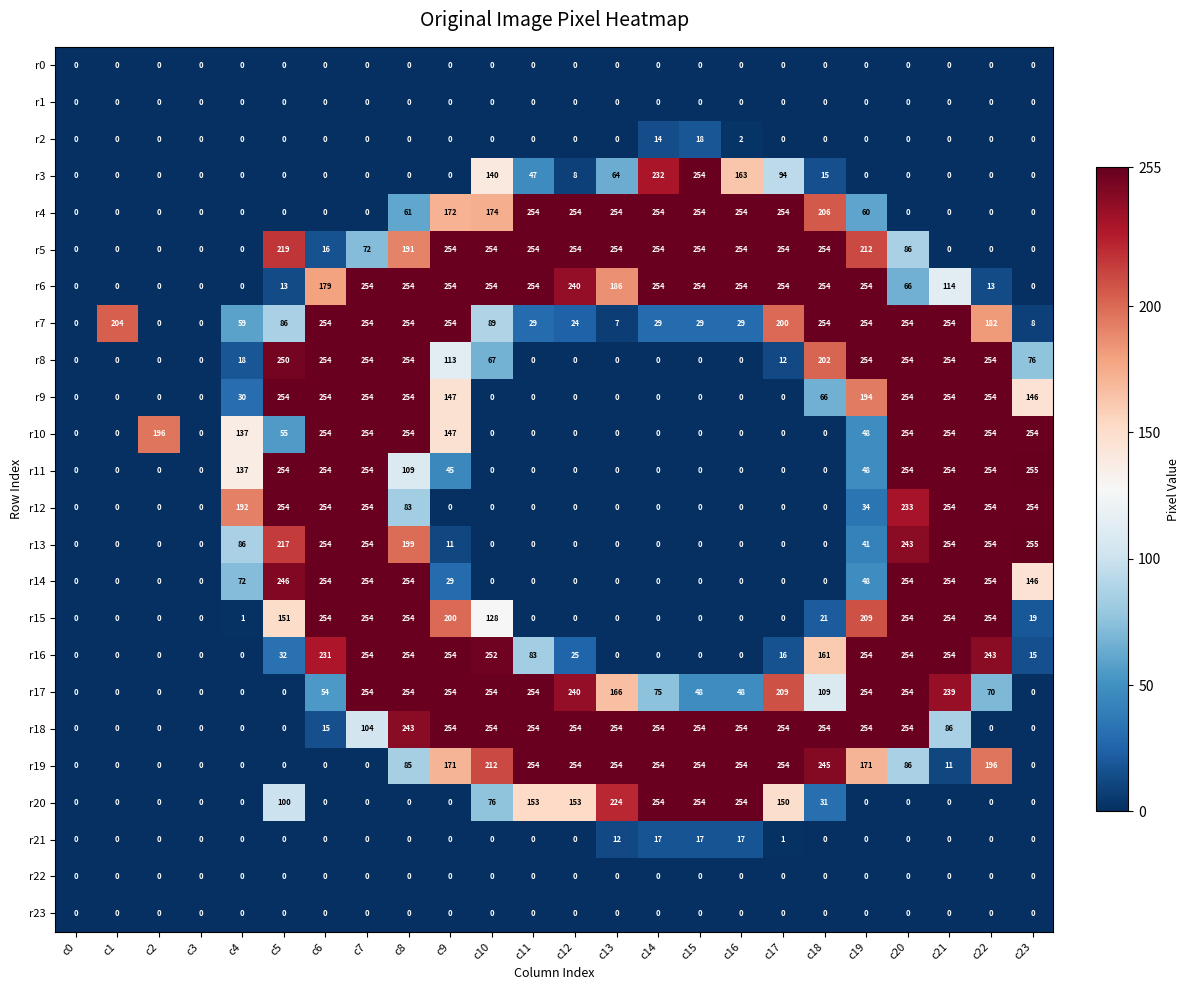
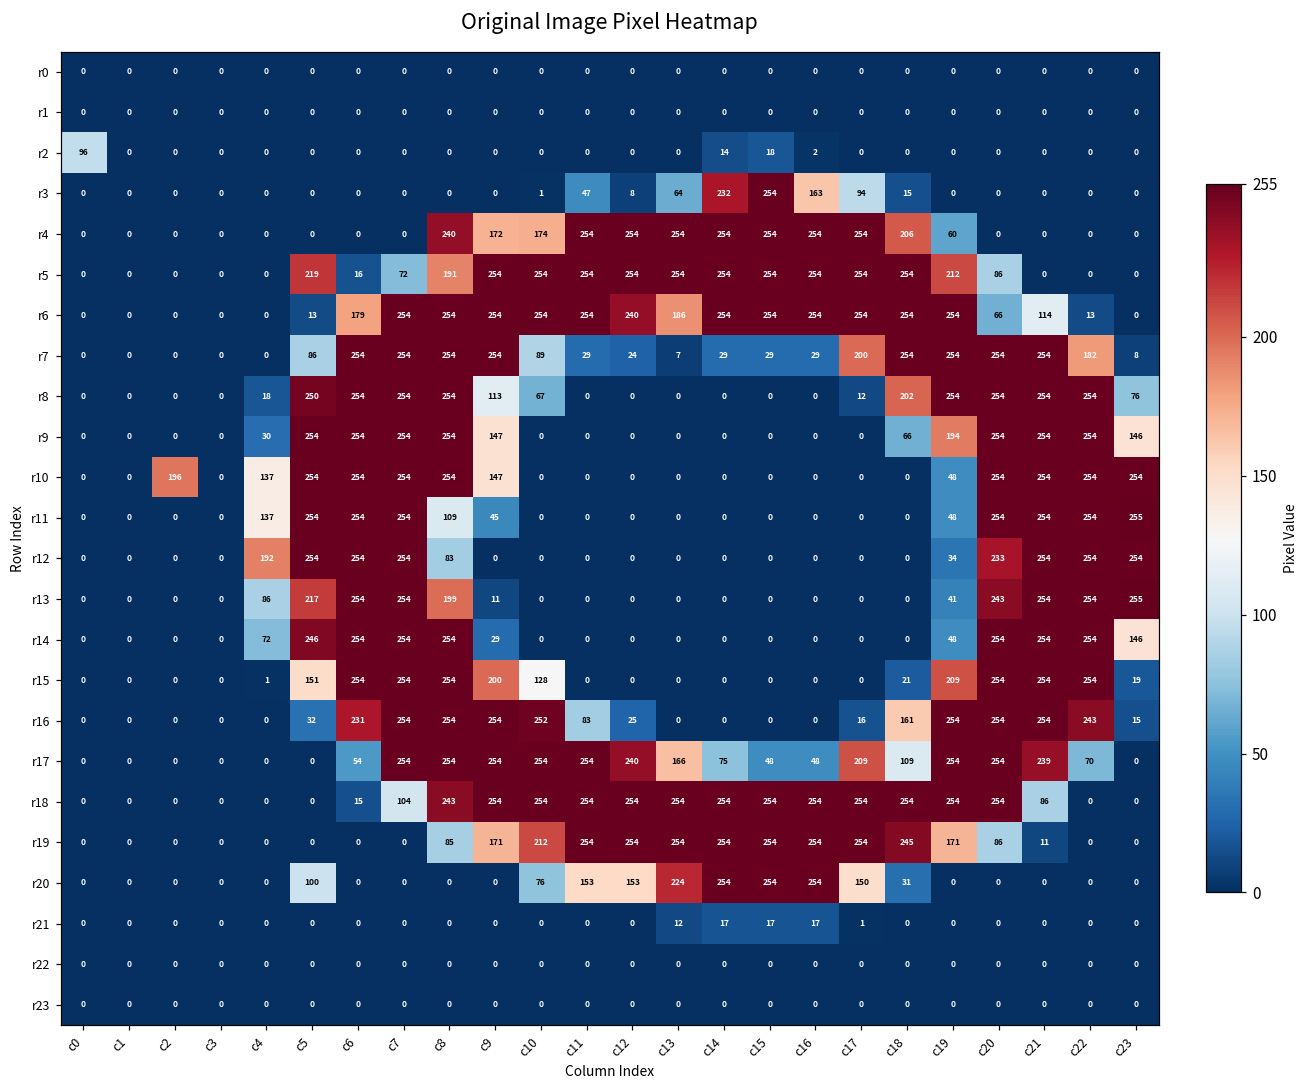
  {
    "r2": {
-     "c0": 0,
+     "c0": 96,
      "c1": 0,
      "c2": 0,
      "c3": 0,
      "c4": 0,
      "c5": 0,
      "c6": 0,
      "c7": 0,
      "c8": 0,
      "c9": 0,
      "c10": 0,
      "c11": 0,
      "c12": 0,
      "c13": 0,
      "c14": 14,
      "c15": 18,
      "c16": 2,
      "c17": 0,
      "c18": 0,
      "c19": 0,
      "c20": 0,
      "c21": 0,
      "c22": 0,
      "c23": 0
    },
    "r3": {
      "c0": 0,
      "c1": 0,
      "c2": 0,
      "c3": 0,
      "c4": 0,
      "c5": 0,
      "c6": 0,
      "c7": 0,
      "c8": 0,
      "c9": 0,
-     "c10": 140,
+     "c10": 1,
      "c11": 47,
      "c12": 8,
      "c13": 64,
      "c14": 232,
      "c15": 254,
      "c16": 163,
      "c17": 94,
      "c18": 15,
      "c19": 0,
      "c20": 0,
      "c21": 0,
      "c22": 0,
      "c23": 0
    },
    "r4": {
      "c0": 0,
      "c1": 0,
      "c2": 0,
      "c3": 0,
      "c4": 0,
      "c5": 0,
      "c6": 0,
      "c7": 0,
-     "c8": 61,
+     "c8": 240,
      "c9": 172,
      "c10": 174,
      "c11": 254,
      "c12": 254,
      "c13": 254,
      "c14": 254,
      "c15": 254,
      "c16": 254,
      "c17": 254,
      "c18": 206,
      "c19": 60,
      "c20": 0,
      "c21": 0,
      "c22": 0,
      "c23": 0
    },
    "r7": {
      "c0": 0,
-     "c1": 204,
+     "c1": 0,
      "c2": 0,
      "c3": 0,
-     "c4": 59,
+     "c4": 0,
      "c5": 86,
      "c6": 254,
      "c7": 254,
      "c8": 254,
      "c9": 254,
      "c10": 89,
      "c11": 29,
      "c12": 24,
      "c13": 7,
      "c14": 29,
      "c15": 29,
      "c16": 29,
      "c17": 200,
      "c18": 254,
      "c19": 254,
      "c20": 254,
      "c21": 254,
      "c22": 182,
      "c23": 8
    },
    "r10": {
      "c0": 0,
      "c1": 0,
      "c2": 196,
      "c3": 0,
      "c4": 137,
-     "c5": 55,
+     "c5": 254,
      "c6": 254,
      "c7": 254,
      "c8": 254,
      "c9": 147,
      "c10": 0,
      "c11": 0,
      "c12": 0,
      "c13": 0,
      "c14": 0,
      "c15": 0,
      "c16": 0,
      "c17": 0,
      "c18": 0,
      "c19": 48,
      "c20": 254,
      "c21": 254,
      "c22": 254,
      "c23": 254
    },
    "r19": {
      "c0": 0,
      "c1": 0,
      "c2": 0,
      "c3": 0,
      "c4": 0,
      "c5": 0,
      "c6": 0,
      "c7": 0,
      "c8": 85,
      "c9": 171,
      "c10": 212,
      "c11": 254,
      "c12": 254,
      "c13": 254,
      "c14": 254,
      "c15": 254,
      "c16": 254,
      "c17": 254,
      "c18": 245,
      "c19": 171,
      "c20": 86,
      "c21": 11,
-     "c22": 196,
+     "c22": 0,
      "c23": 0
    }
  }
